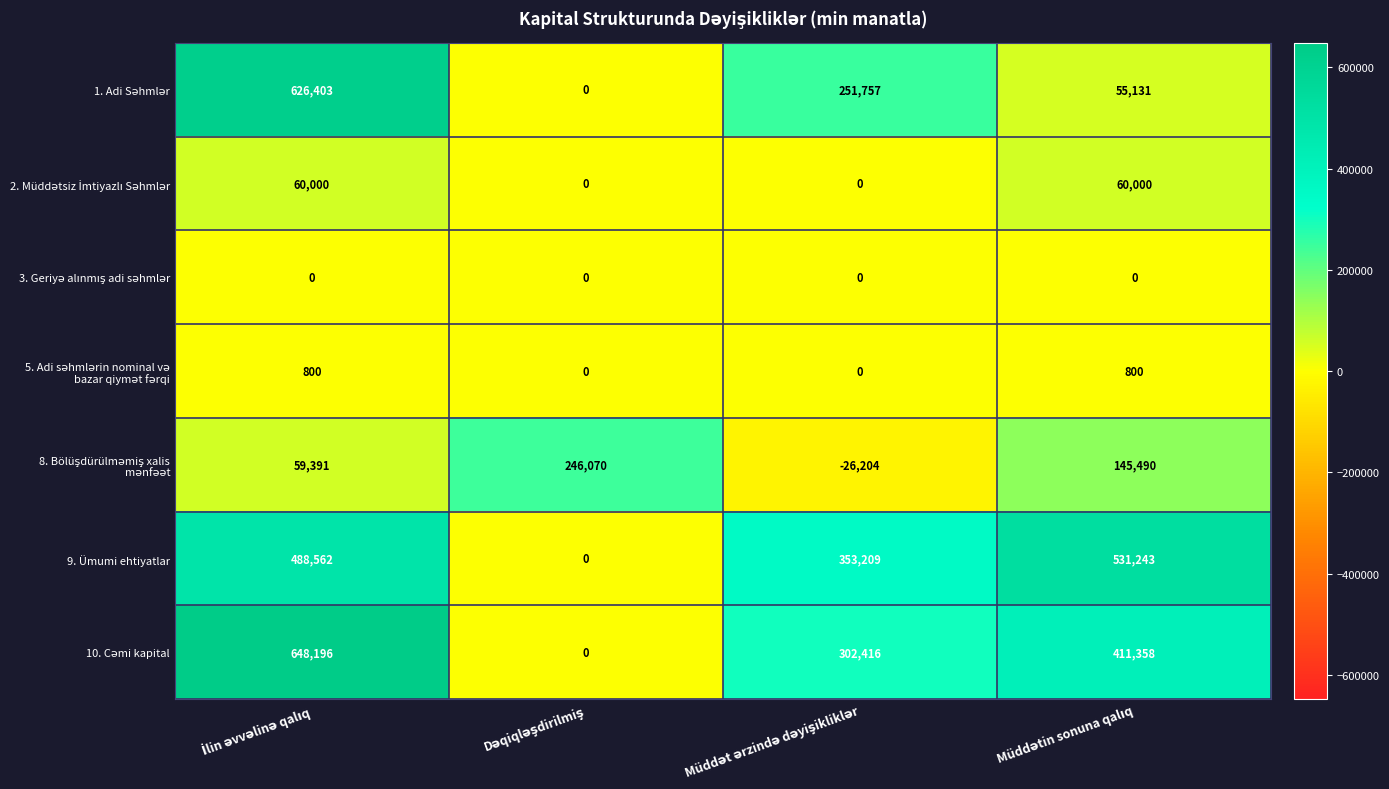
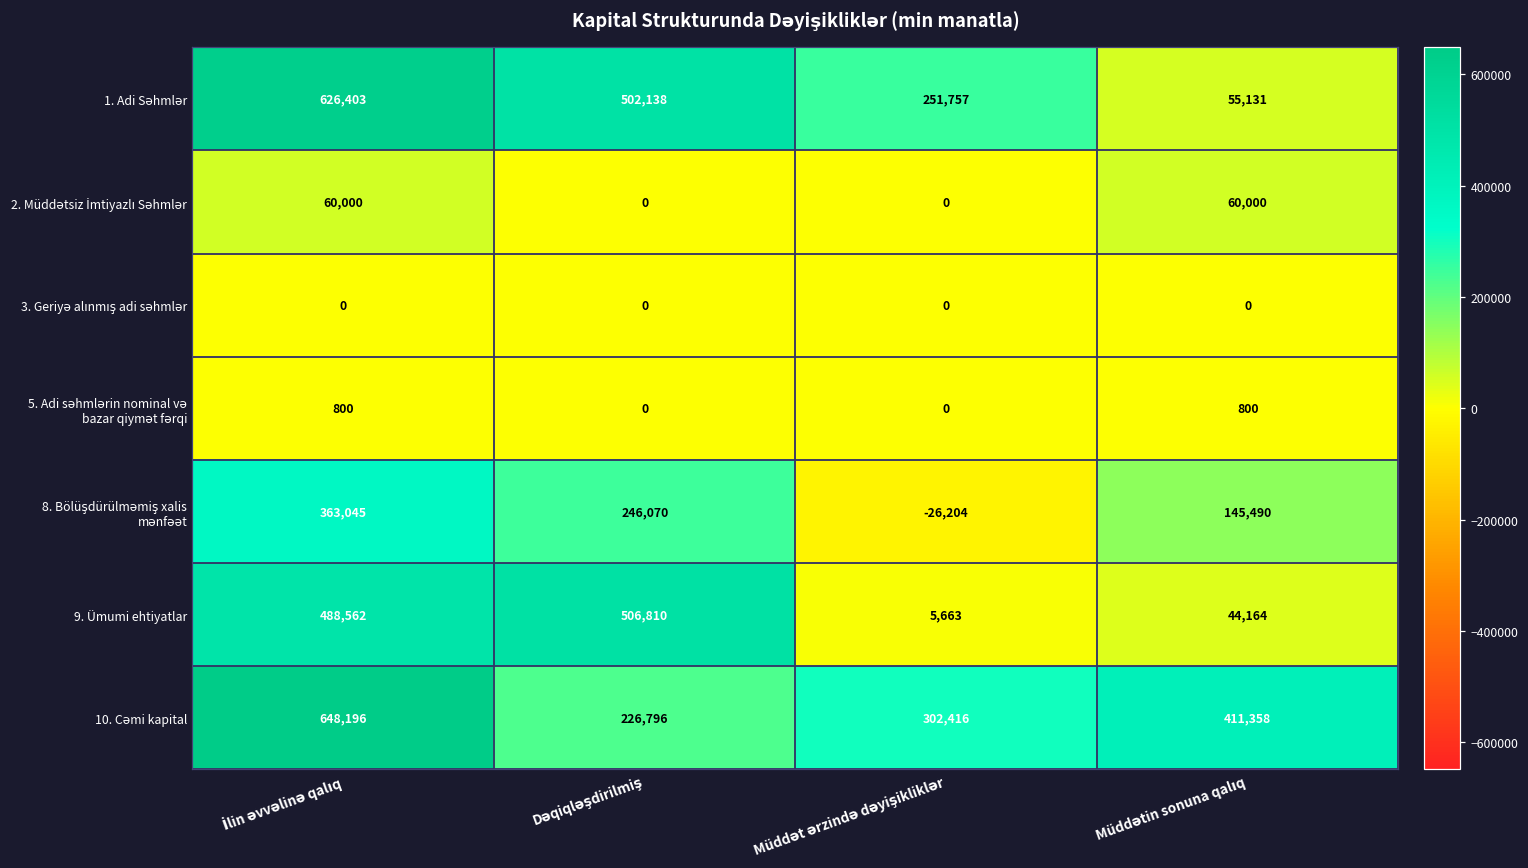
  {
    "1. Adi Səhmlər": {
      "İlin əvvəlinə qalıq": "626,403",
-     "Dəqiqləşdirilmiş": "0",
+     "Dəqiqləşdirilmiş": "502,138",
      "Müddət ərzində dəyişikliklər": "251,757",
      "Müddətin sonuna qalıq": "55,131"
    },
    "2. Müddətsiz İmtiyazlı Səhmlər": {
      "İlin əvvəlinə qalıq": "60,000",
      "Dəqiqləşdirilmiş": "0",
      "Müddət ərzində dəyişikliklər": "0",
      "Müddətin sonuna qalıq": "60,000"
    },
    "3. Geriyə alınmış adi səhmlər": {
      "İlin əvvəlinə qalıq": "0",
      "Dəqiqləşdirilmiş": "0",
      "Müddət ərzində dəyişikliklər": "0",
      "Müddətin sonuna qalıq": "0"
    },
    "5. Adi səhmlərin nominal və bazar qiymət fərqi": {
      "İlin əvvəlinə qalıq": "800",
      "Dəqiqləşdirilmiş": "0",
      "Müddət ərzində dəyişikliklər": "0",
      "Müddətin sonuna qalıq": "800"
    },
    "8. Bölüşdürülməmiş xalis mənfəət": {
-     "İlin əvvəlinə qalıq": "59,391",
+     "İlin əvvəlinə qalıq": "363,045",
      "Dəqiqləşdirilmiş": "246,070",
      "Müddət ərzində dəyişikliklər": "-26,204",
      "Müddətin sonuna qalıq": "145,490"
    },
    "9. Ümumi ehtiyatlar": {
      "İlin əvvəlinə qalıq": "488,562",
-     "Dəqiqləşdirilmiş": "0",
-     "Müddət ərzində dəyişikliklər": "353,209",
-     "Müddətin sonuna qalıq": "531,243"
+     "Dəqiqləşdirilmiş": "506,810",
+     "Müddət ərzində dəyişikliklər": "5,663",
+     "Müddətin sonuna qalıq": "44,164"
    },
    "10. Cəmi kapital": {
      "İlin əvvəlinə qalıq": "648,196",
-     "Dəqiqləşdirilmiş": "0",
+     "Dəqiqləşdirilmiş": "226,796",
      "Müddət ərzində dəyişikliklər": "302,416",
      "Müddətin sonuna qalıq": "411,358"
    }
  }
